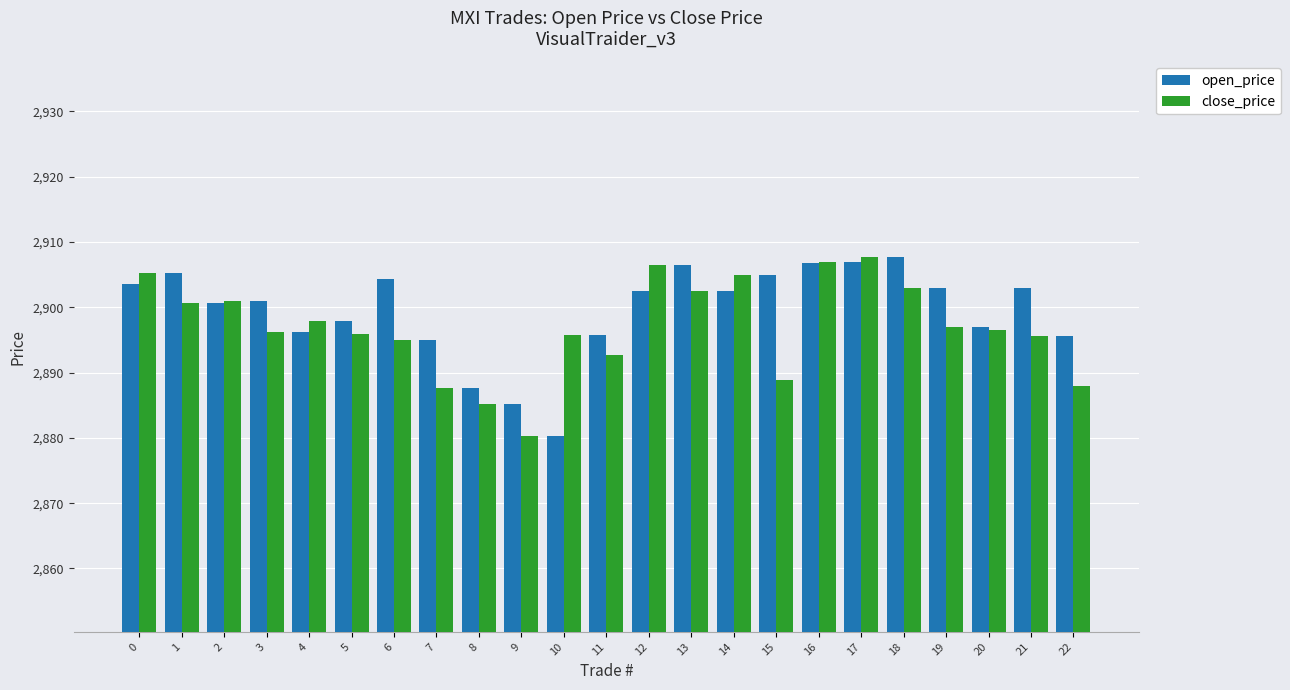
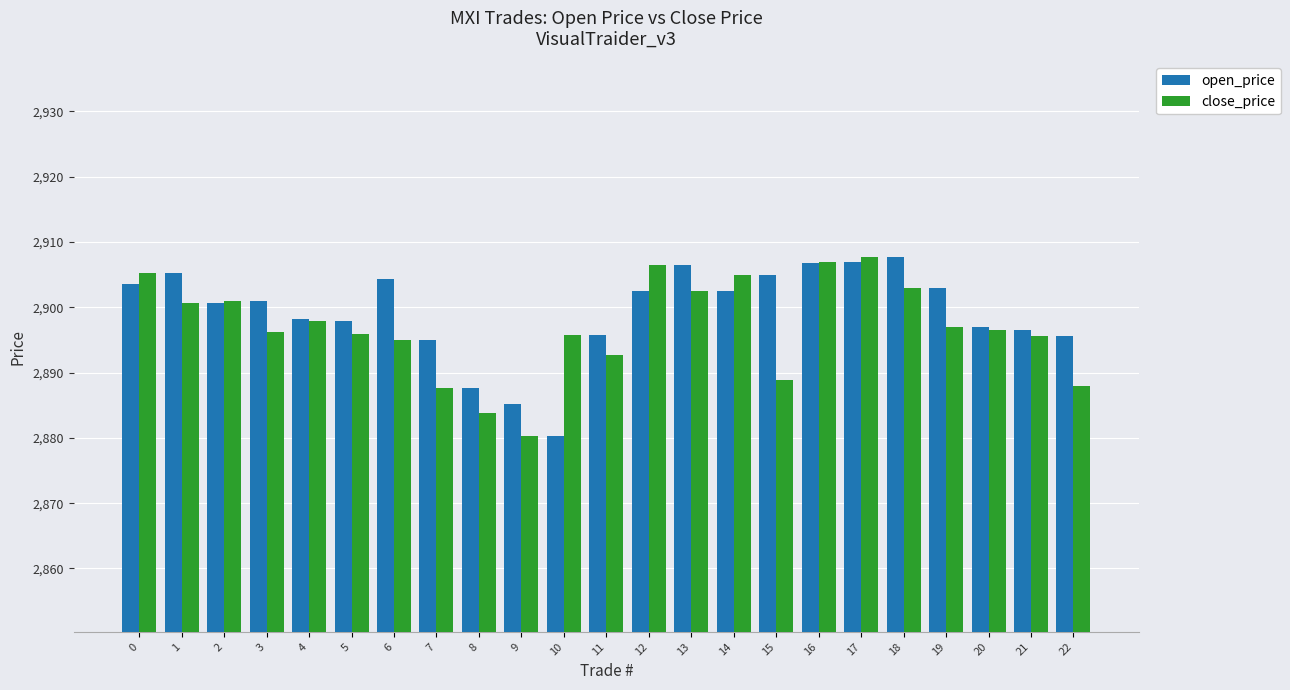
  {
    "open_price": {
      "0": "2,904",
      "1": "2,905",
      "2": "2,901",
      "3": "2,901",
-     "4": "2,896",
+     "4": "2,898",
      "5": "2,898",
      "6": "2,904",
      "7": "2,895",
      "8": "2,888",
      "9": "2,885",
      "10": "2,880",
      "11": "2,896",
      "12": "2,903",
      "13": "2,907",
      "14": "2,903",
      "15": "2,905",
      "16": "2,907",
      "17": "2,907",
      "18": "2,908",
      "19": "2,903",
      "20": "2,897",
-     "21": "2,903",
+     "21": "2,896",
      "22": "2,896"
    },
    "close_price": {
      "0": "2,905",
      "1": "2,901",
      "2": "2,901",
      "3": "2,896",
      "4": "2,898",
      "5": "2,896",
      "6": "2,895",
      "7": "2,888",
-     "8": "2,885",
+     "8": "2,884",
      "9": "2,880",
      "10": "2,896",
      "11": "2,893",
      "12": "2,907",
      "13": "2,903",
      "14": "2,905",
      "15": "2,889",
      "16": "2,907",
      "17": "2,908",
      "18": "2,903",
      "19": "2,897",
      "20": "2,896",
      "21": "2,896",
      "22": "2,888"
    }
  }
